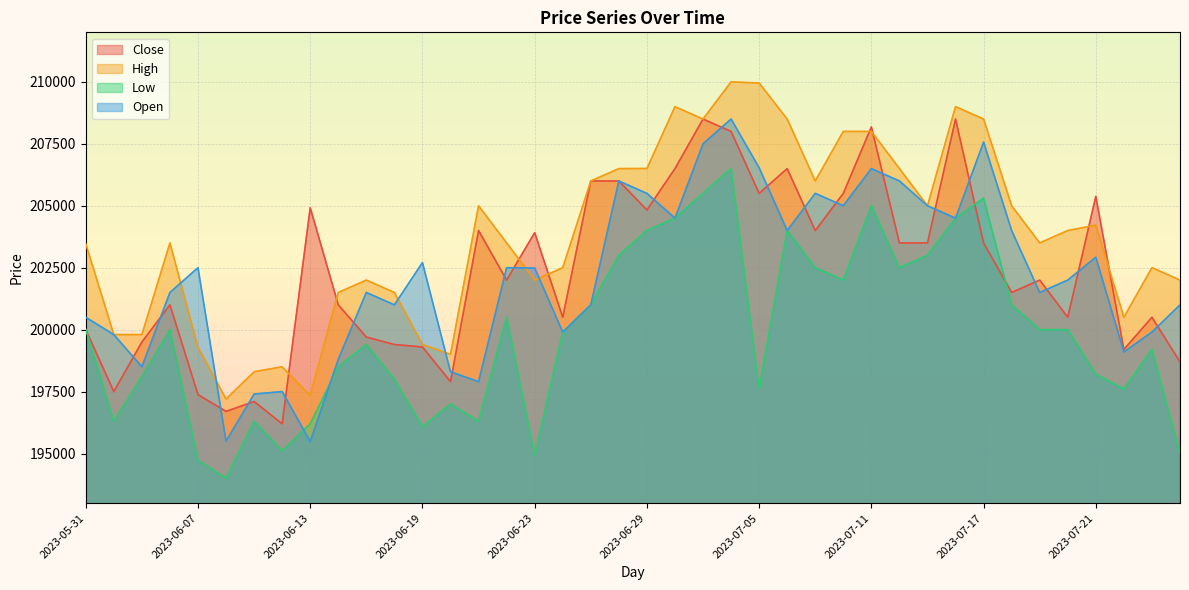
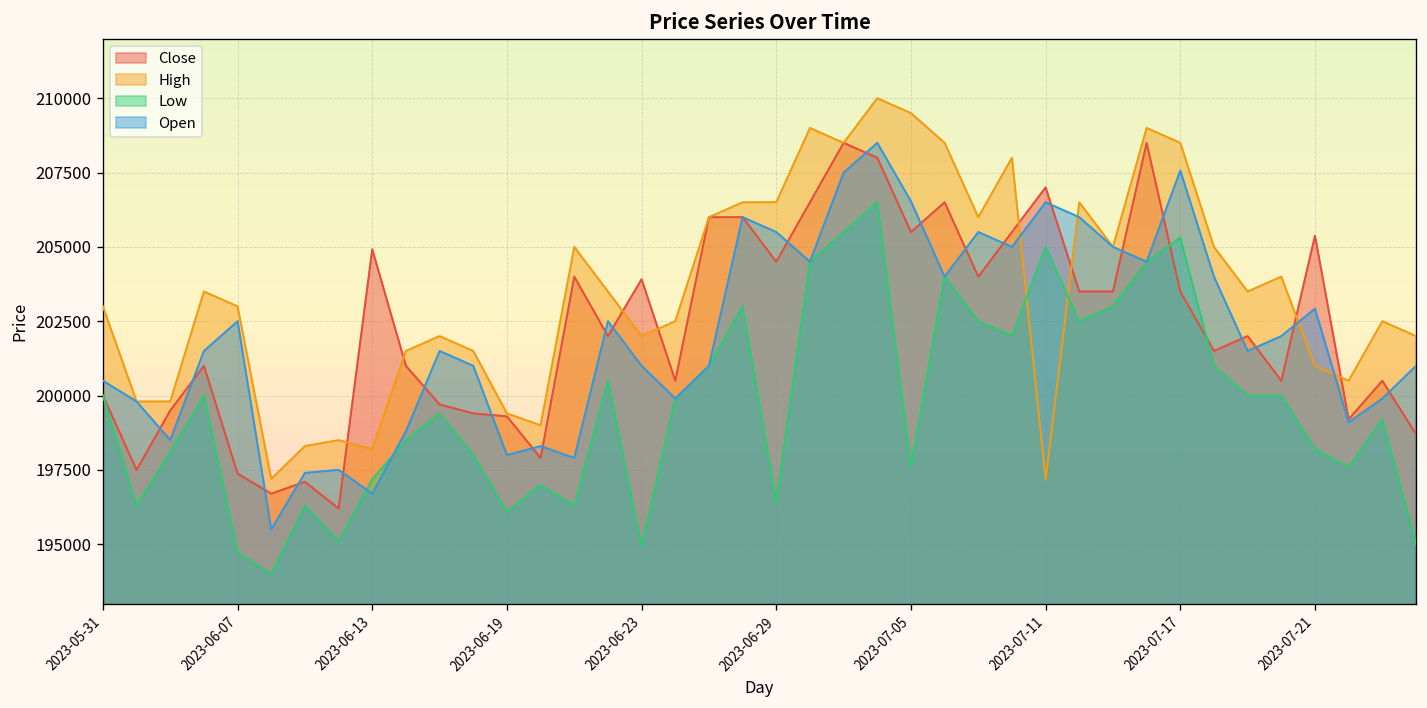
  {
    "Close": {
      "2023-06-07": 197400,
      "2023-06-13": 204900,
      "2023-06-23": 203900,
-     "2023-06-29": 204800,
+     "2023-06-29": 204500,
      "2023-07-05": 205500,
-     "2023-07-11": 208200,
+     "2023-07-11": 207000,
      "2023-07-17": 203500,
      "2023-07-21": 205400
    },
    "High": {
-     "2023-05-31": 203500,
-     "2023-06-07": 199300,
-     "2023-06-13": 197300,
+     "2023-05-31": 203000,
+     "2023-06-07": 203000,
+     "2023-06-13": 198200,
      "2023-06-23": 202000,
      "2023-06-29": 206500,
-     "2023-07-05": 210000,
-     "2023-07-11": 208000,
+     "2023-07-05": 209500,
+     "2023-07-11": 197200,
      "2023-07-17": 208500,
-     "2023-07-21": 204200
+     "2023-07-21": 201000
    },
    "Low": {
      "2023-06-07": 194700,
-     "2023-06-13": 196200,
+     "2023-06-13": 197200,
      "2023-06-19": 196100,
      "2023-06-23": 194900,
-     "2023-06-29": 204000,
+     "2023-06-29": 196400,
      "2023-07-05": 197600,
      "2023-07-11": 205000,
      "2023-07-17": 205300,
      "2023-07-21": 198200
    },
    "Open": {
      "2023-05-31": 200500,
      "2023-06-07": 202500,
-     "2023-06-13": 195500,
-     "2023-06-19": 202700,
-     "2023-06-23": 202500,
+     "2023-06-13": 196700,
+     "2023-06-19": 198000,
+     "2023-06-23": 201000,
      "2023-06-29": 205500,
      "2023-07-05": 206500,
      "2023-07-11": 206500,
      "2023-07-17": 207600,
      "2023-07-21": 202900
    }
  }
